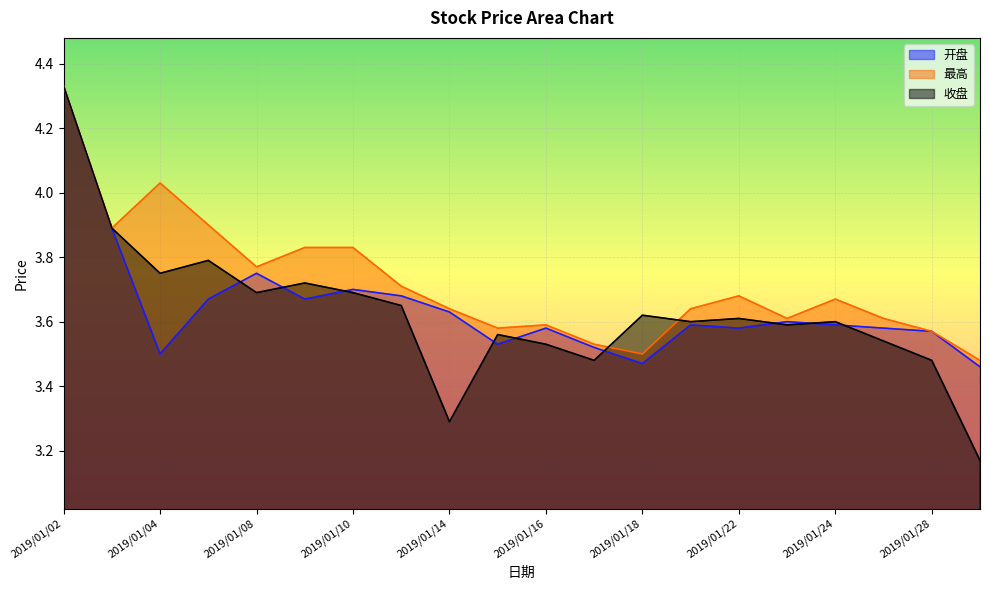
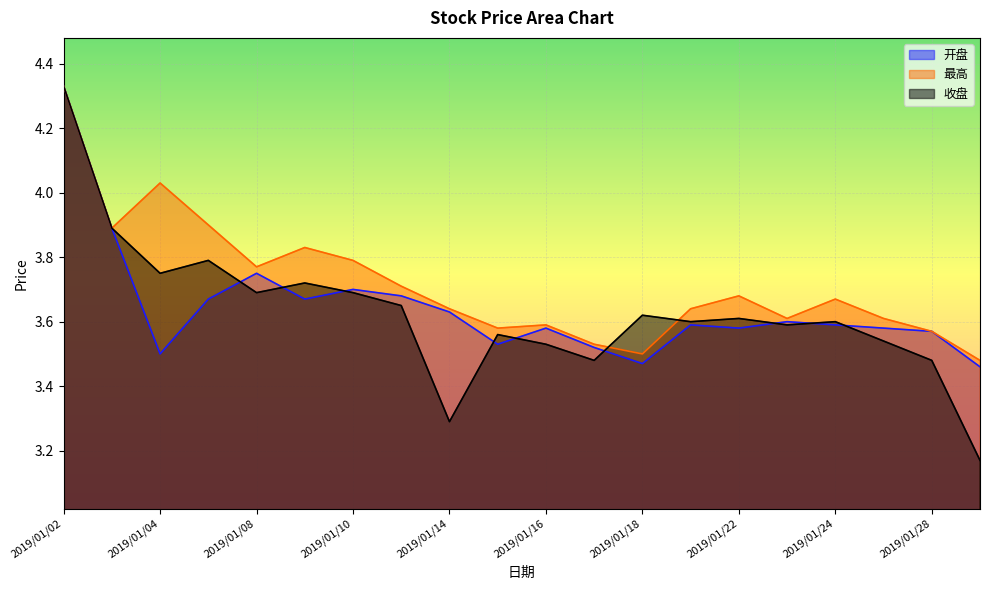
  {
    "开盘": {
      "2019/01/04": 3.50,
      "2019/01/08": 3.75,
      "2019/01/10": 3.70,
      "2019/01/14": 3.63,
      "2019/01/16": 3.58,
      "2019/01/18": 3.47,
      "2019/01/22": 3.58,
      "2019/01/24": 3.59
    },
    "最高": {
      "2019/01/04": 4.03,
      "2019/01/08": 3.77,
-     "2019/01/10": 3.83,
+     "2019/01/10": 3.79,
      "2019/01/14": 3.64,
      "2019/01/16": 3.59,
      "2019/01/18": 3.50,
      "2019/01/22": 3.68,
      "2019/01/24": 3.67
    },
    "收盘": {
      "2019/01/04": 3.75,
      "2019/01/08": 3.69,
      "2019/01/10": 3.69,
      "2019/01/14": 3.29,
      "2019/01/16": 3.53,
      "2019/01/18": 3.62,
      "2019/01/22": 3.61,
      "2019/01/24": 3.60,
      "2019/01/28": 3.48
    }
  }
